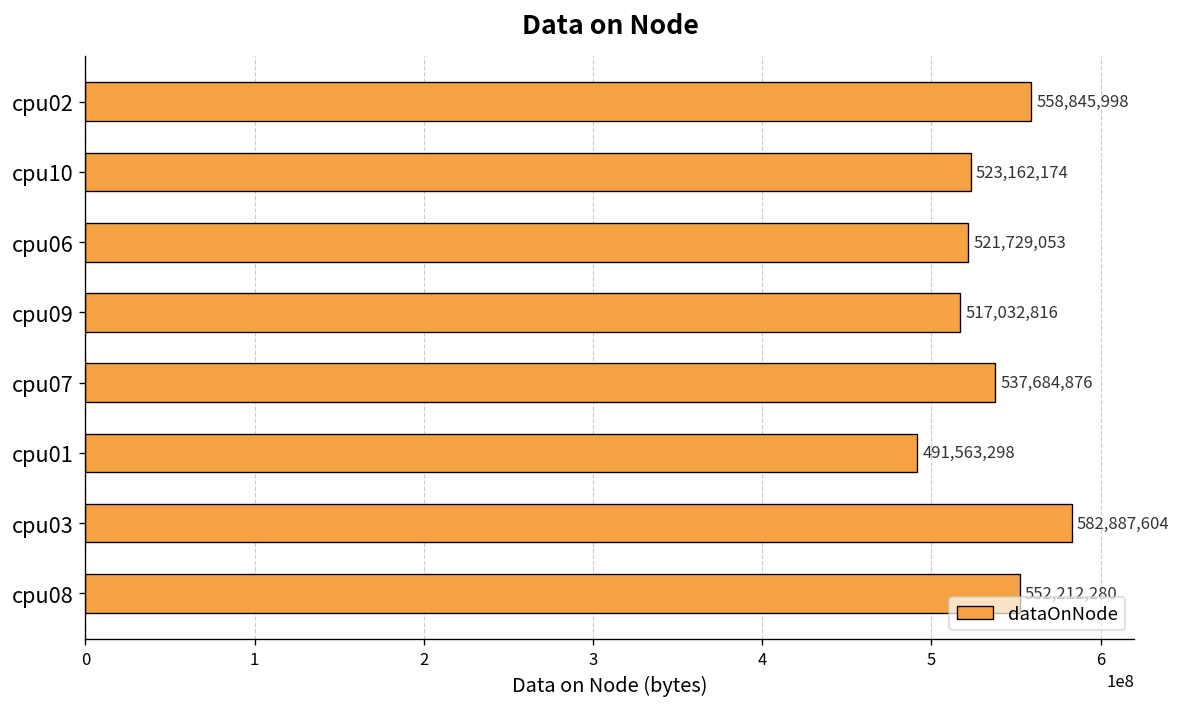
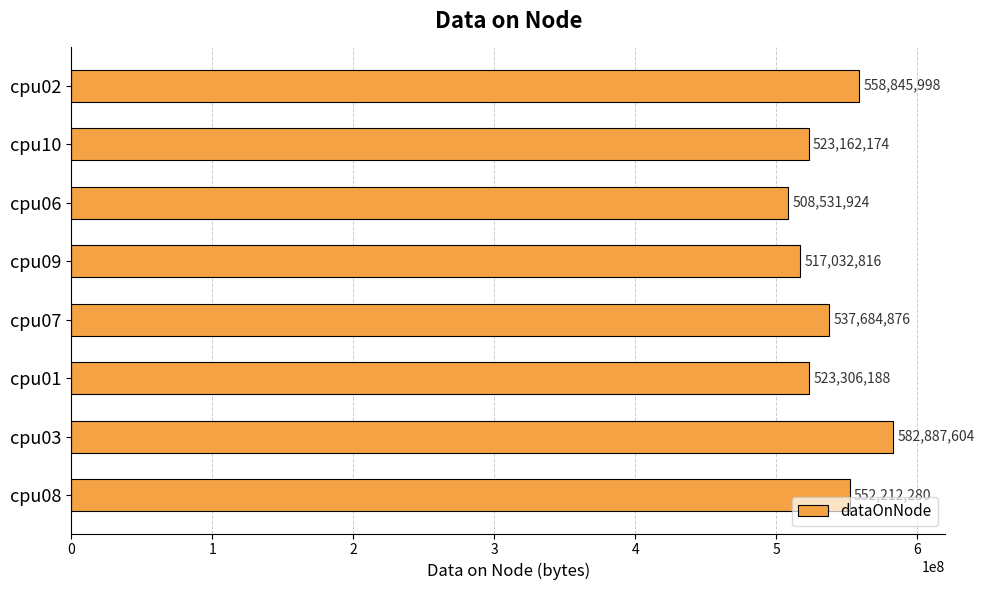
  {
    "cpu02": "558,845,998",
    "cpu10": "523,162,174",
-   "cpu06": "521,729,053",
+   "cpu06": "508,531,924",
    "cpu09": "517,032,816",
    "cpu07": "537,684,876",
-   "cpu01": "491,563,298",
+   "cpu01": "523,306,188",
    "cpu03": "582,887,604"
  }
